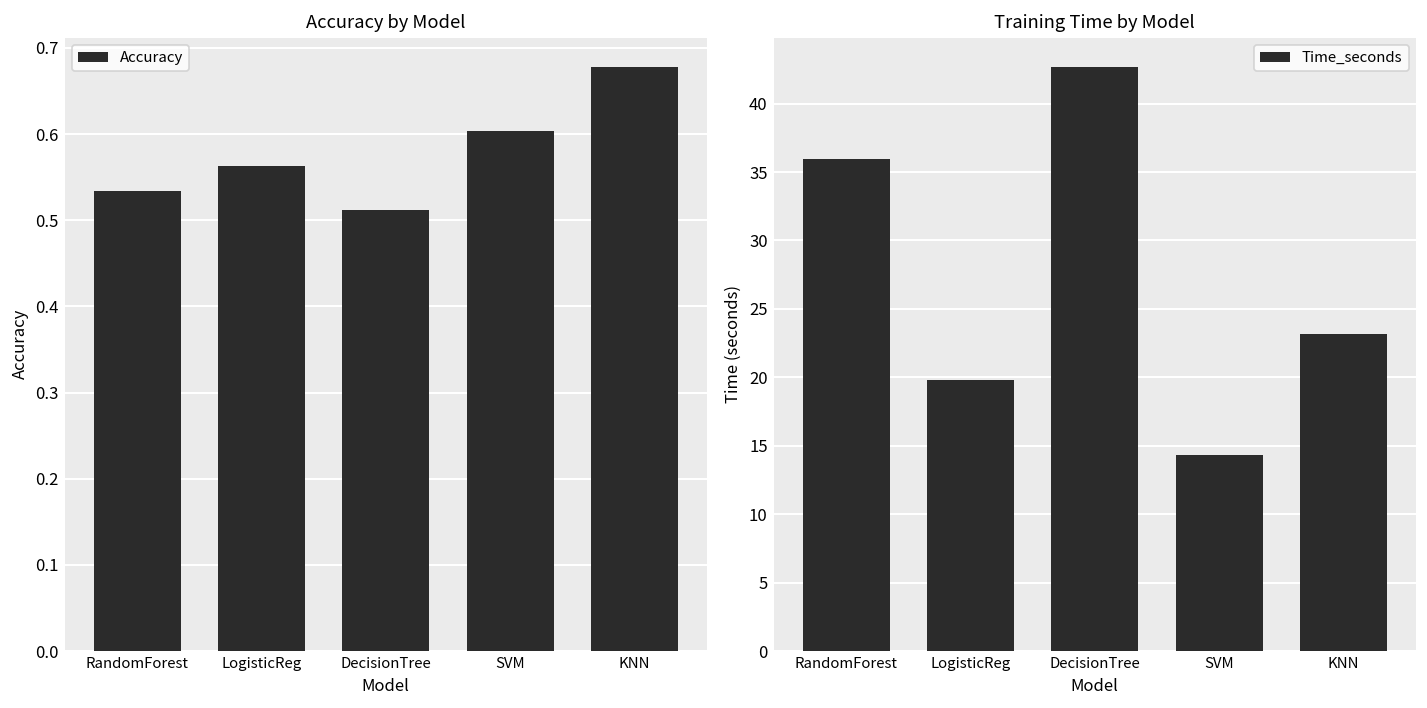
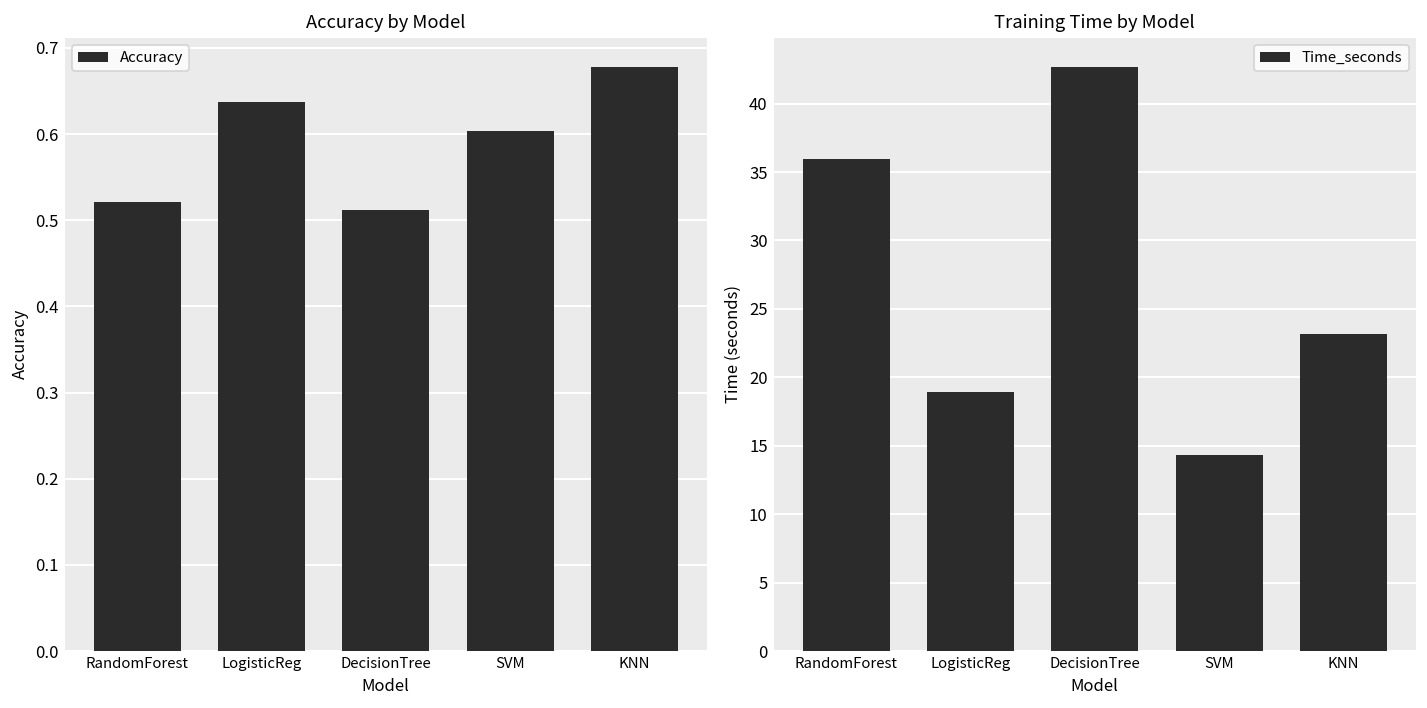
  {
    "Accuracy by Model": {
-     "RandomForest": 0.53,
-     "LogisticReg": 0.56,
+     "RandomForest": 0.52,
+     "LogisticReg": 0.64,
      "DecisionTree": 0.51,
      "SVM": 0.60,
      "KNN": 0.68
    },
    "Training Time by Model": {
      "RandomForest": 35.9,
-     "LogisticReg": 19.8,
+     "LogisticReg": 18.9,
      "DecisionTree": 42.7,
      "SVM": 14.3,
      "KNN": 23.2
    }
  }
